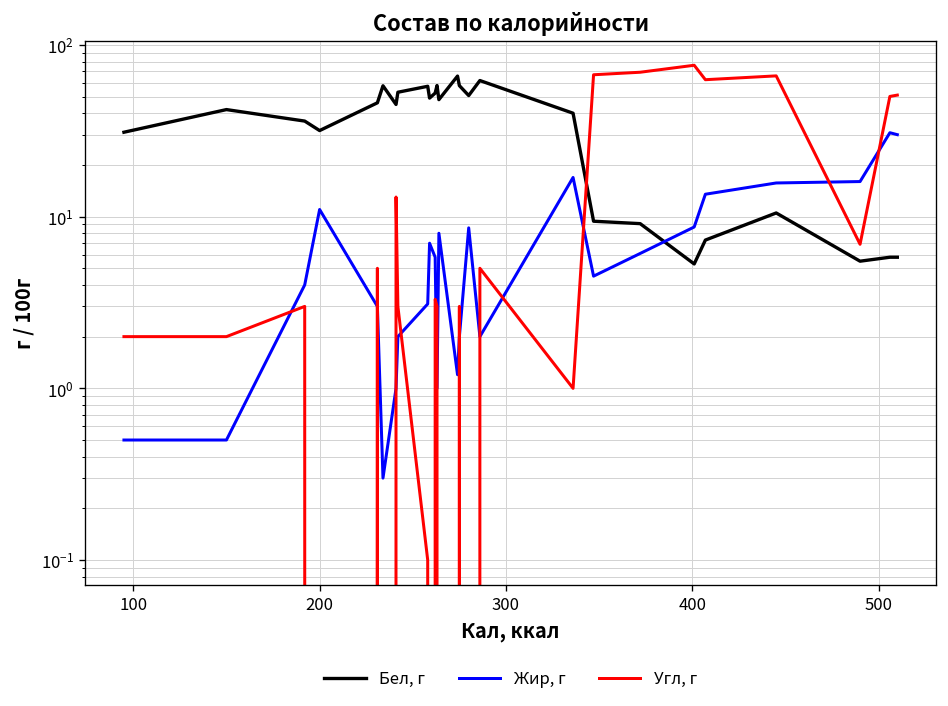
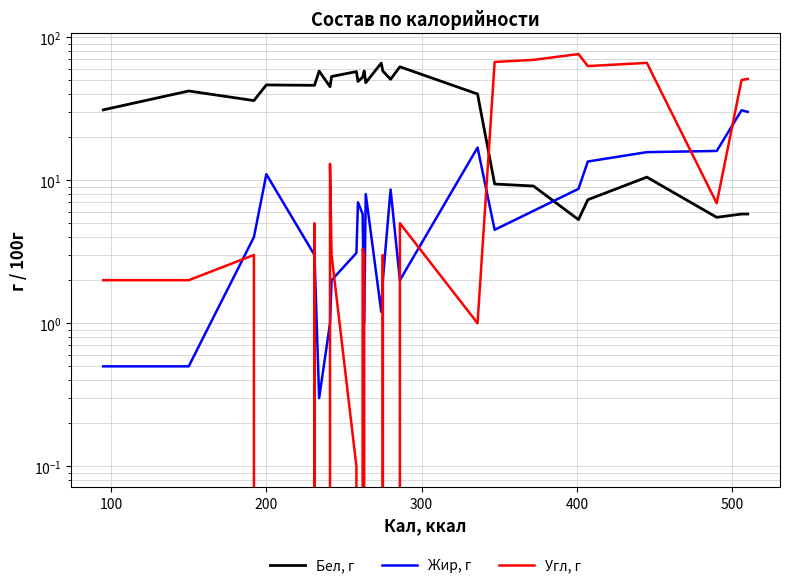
  {
    "Бел, г": {
-     "200": 32
+     "200": 46
    },
    "Жир, г": {
      "200": 11
    }
  }
